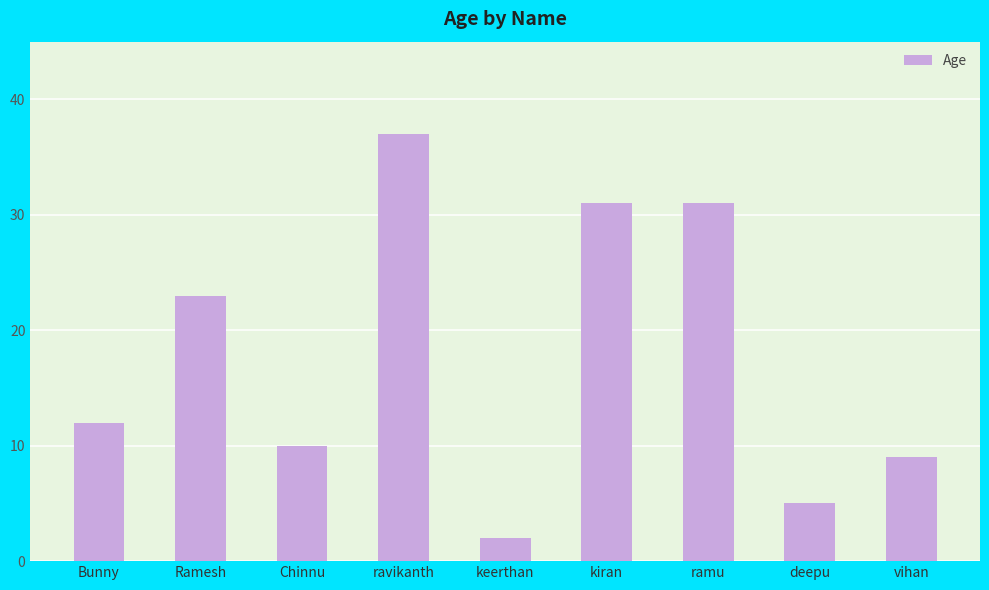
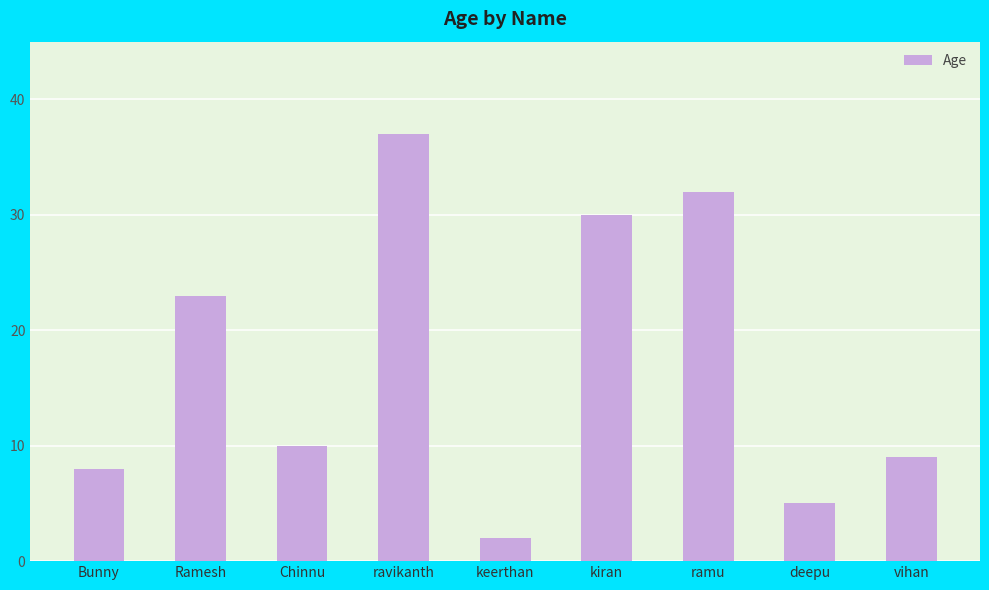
  {
-   "Bunny": 12,
+   "Bunny": 8,
    "Ramesh": 23,
    "Chinnu": 10,
    "ravikanth": 37,
    "keerthan": 2,
-   "kiran": 31,
-   "ramu": 31,
+   "kiran": 30,
+   "ramu": 32,
    "deepu": 5,
    "vihan": 9
  }
